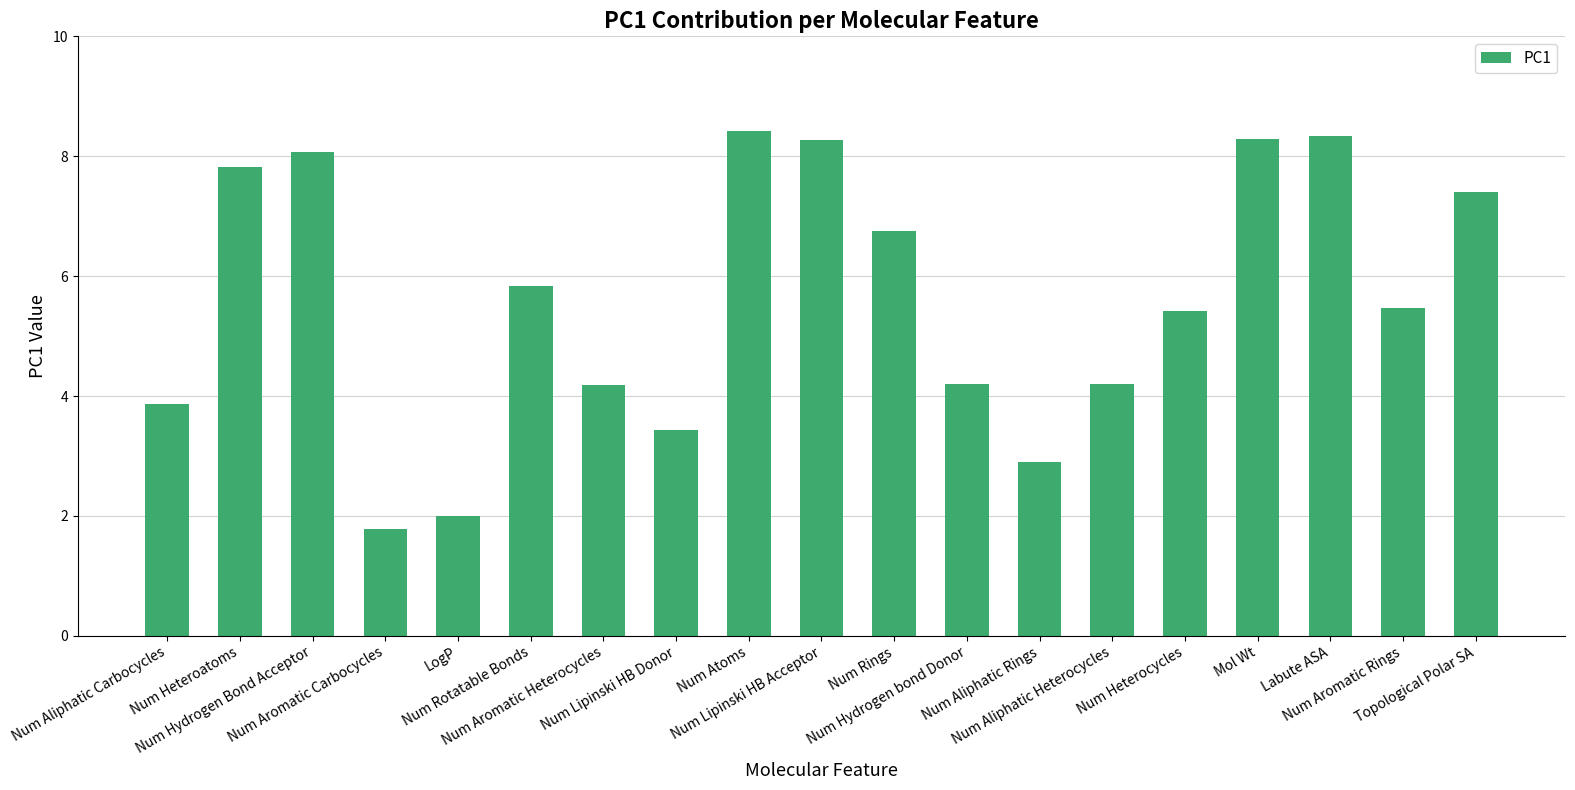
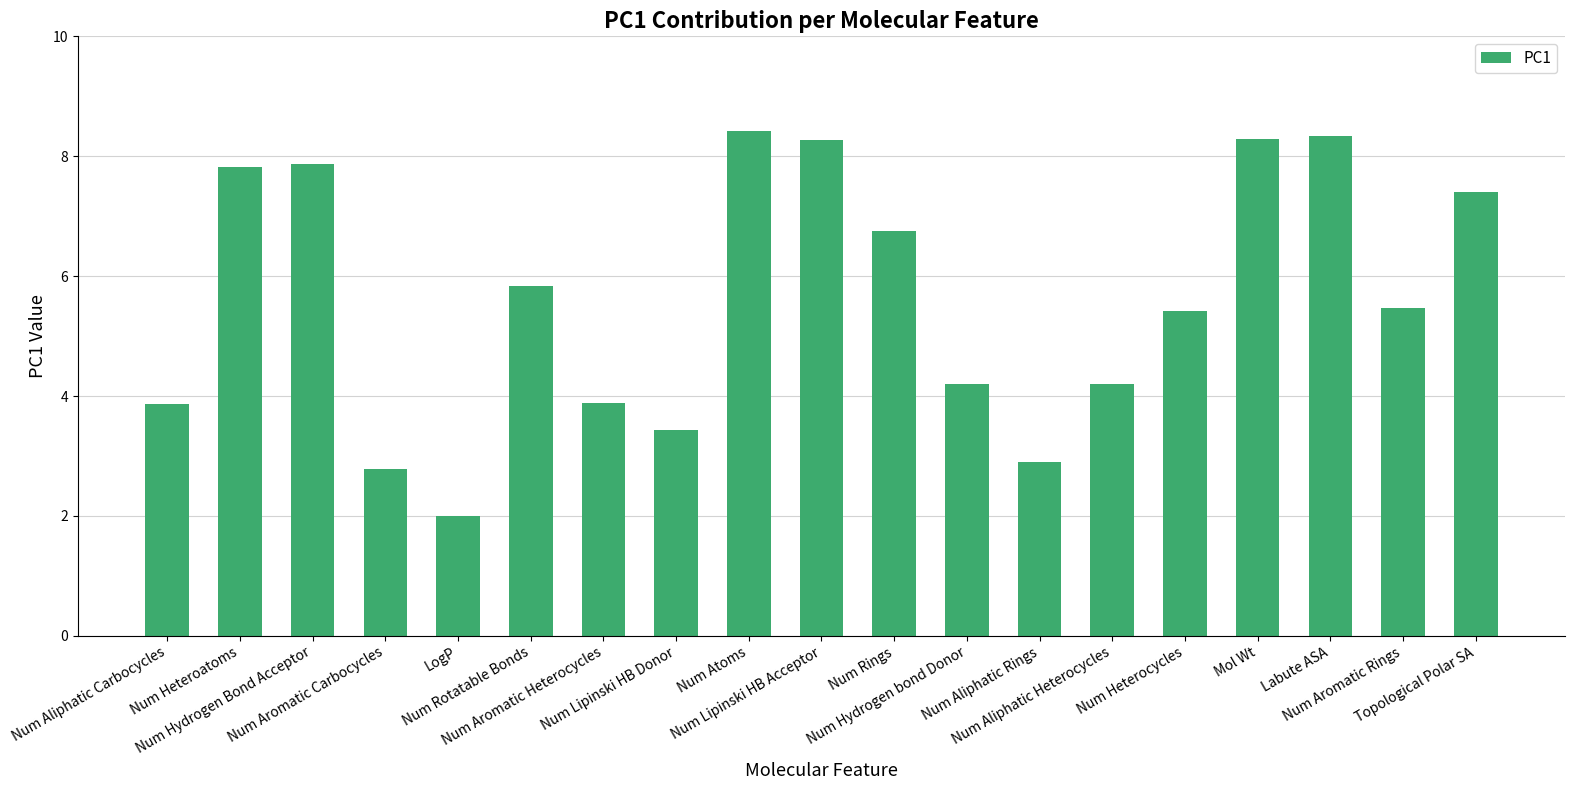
  {
    "Num Aliphatic Carbocycles": 3.9,
    "Num Heteroatoms": 7.8,
-   "Num Hydrogen Bond Acceptor": 8.1,
-   "Num Aromatic Carbocycles": 1.8,
+   "Num Hydrogen Bond Acceptor": 7.9,
+   "Num Aromatic Carbocycles": 2.8,
    "LogP": 2.0,
    "Num Rotatable Bonds": 5.8,
-   "Num Aromatic Heterocycles": 4.2,
+   "Num Aromatic Heterocycles": 3.9,
    "Num Lipinski HB Donor": 3.4,
    "Num Atoms": 8.4,
    "Num Lipinski HB Acceptor": 8.3,
    "Num Rings": 6.8,
    "Num Hydrogen bond Donor": 4.2,
    "Num Aliphatic Rings": 2.9,
    "Num Aliphatic Heterocycles": 4.2,
    "Num Heterocycles": 5.4,
    "Mol Wt": 8.3,
    "Labute ASA": 8.3,
    "Num Aromatic Rings": 5.5,
    "Topological Polar SA": 7.4
  }
